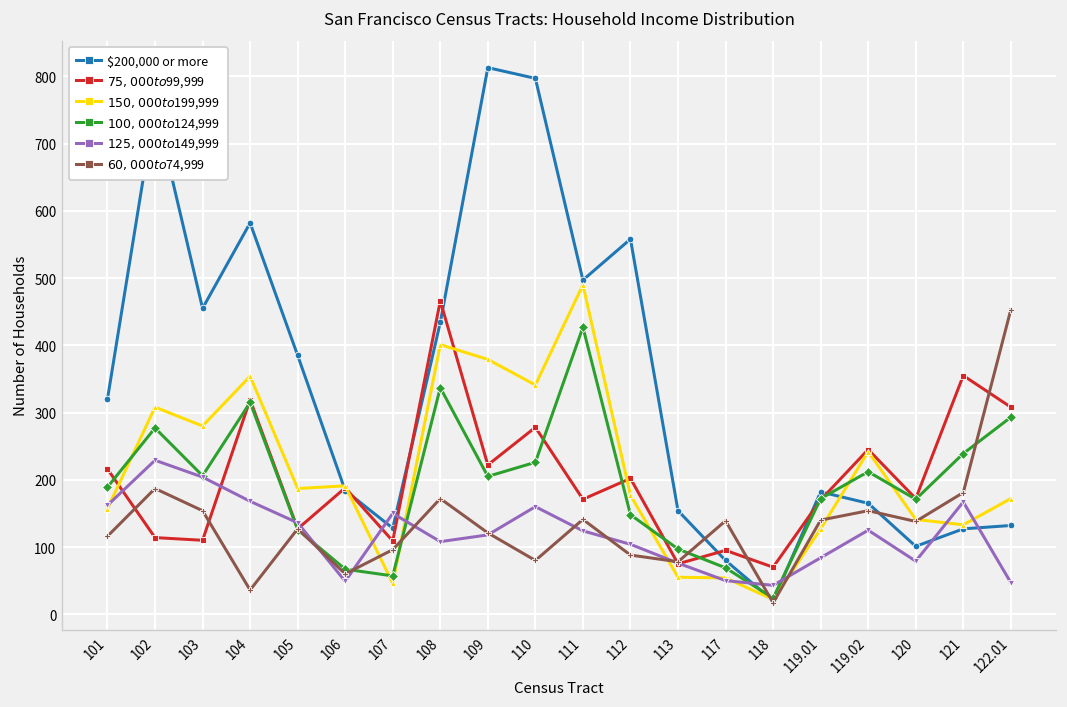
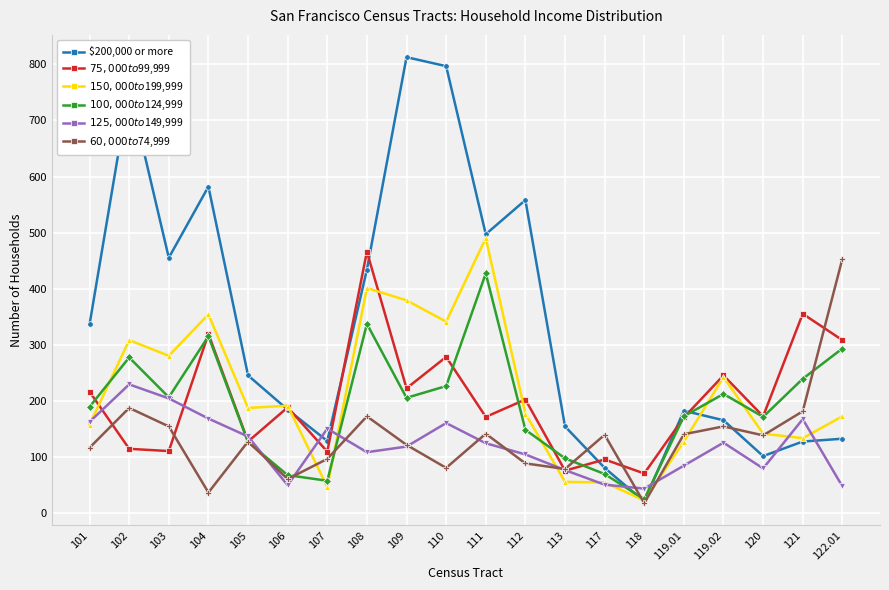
  {
    "$200,000 or more": {
-     "101": 320,
+     "101": 340,
      "103": 460,
      "104": 580,
-     "105": 390,
+     "105": 250,
      "107": 130,
      "108": 430,
      "109": 810,
      "110": 800,
      "111": 500,
      "112": 560,
      "113": 150,
      "117": 80,
      "119.01": 180,
      "119.02": 170,
      "120": 100,
      "121": 130,
      "122.01": 130
    }
  }
